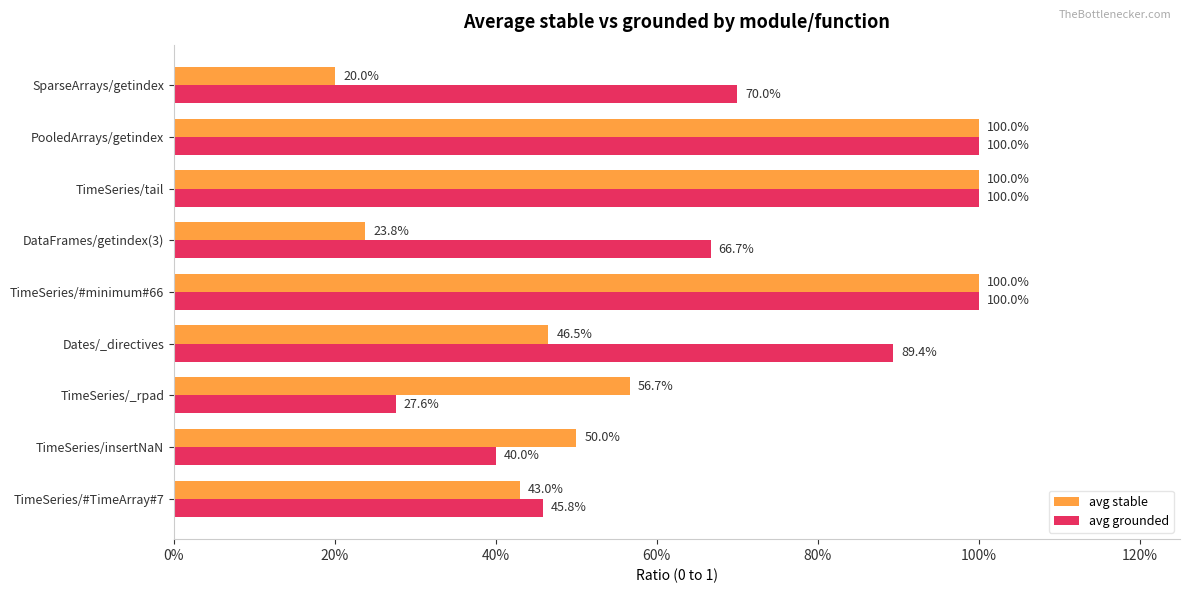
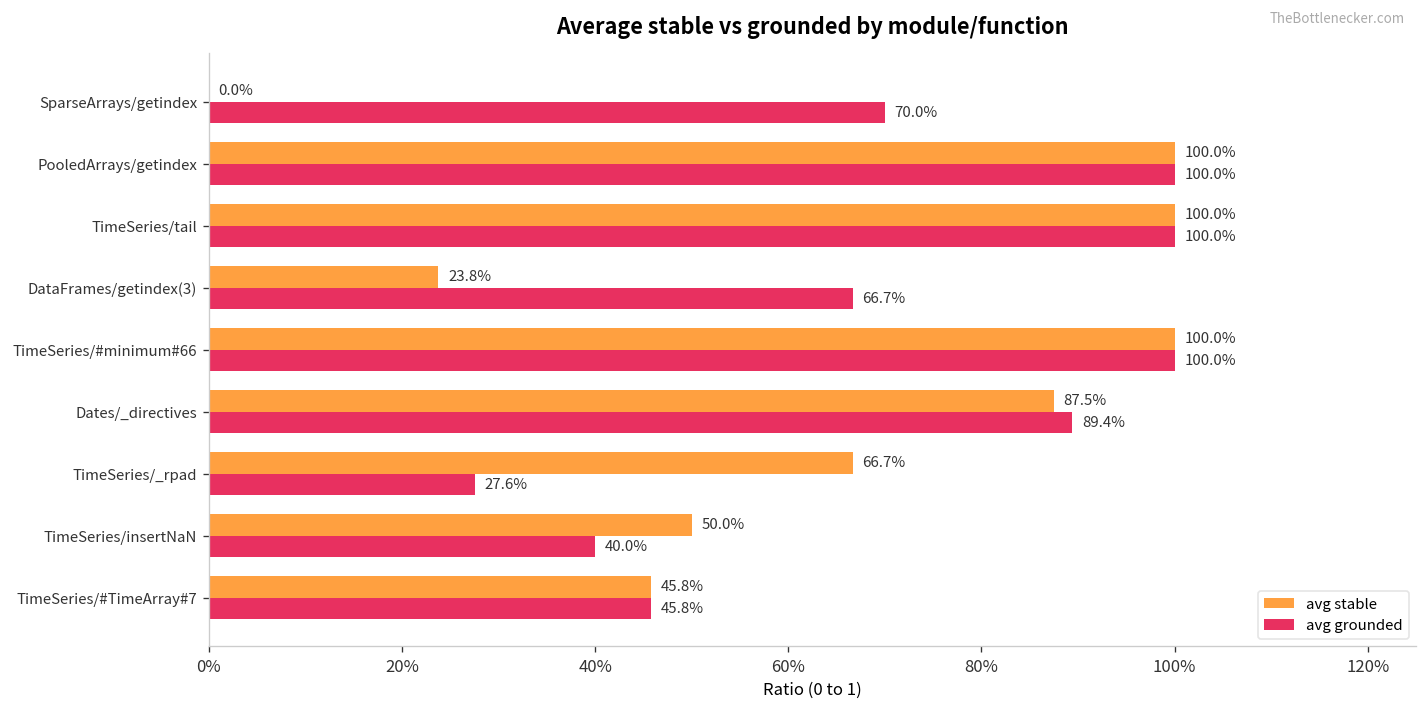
  {
    "avg stable": {
-     "SparseArrays/getindex": "20.0%",
+     "SparseArrays/getindex": "0.0%",
      "PooledArrays/getindex": "100.0%",
      "TimeSeries/tail": "100.0%",
      "DataFrames/getindex(3)": "23.8%",
      "TimeSeries/#minimum#66": "100.0%",
-     "Dates/_directives": "46.5%",
-     "TimeSeries/_rpad": "56.7%",
+     "Dates/_directives": "87.5%",
+     "TimeSeries/_rpad": "66.7%",
      "TimeSeries/insertNaN": "50.0%",
-     "TimeSeries/#TimeArray#7": "43.0%"
+     "TimeSeries/#TimeArray#7": "45.8%"
    },
    "avg grounded": {
      "SparseArrays/getindex": "70.0%",
      "PooledArrays/getindex": "100.0%",
      "TimeSeries/tail": "100.0%",
      "DataFrames/getindex(3)": "66.7%",
      "TimeSeries/#minimum#66": "100.0%",
      "Dates/_directives": "89.4%",
      "TimeSeries/_rpad": "27.6%",
      "TimeSeries/insertNaN": "40.0%",
      "TimeSeries/#TimeArray#7": "45.8%"
    }
  }
